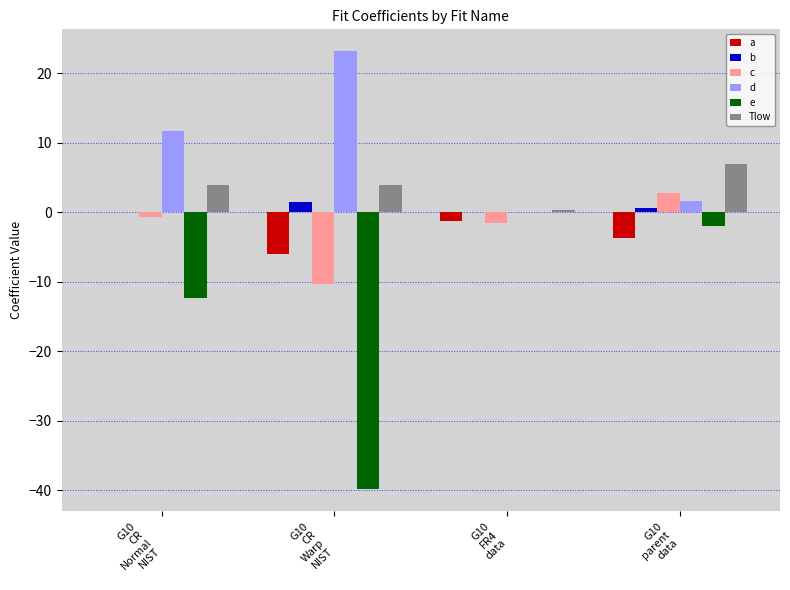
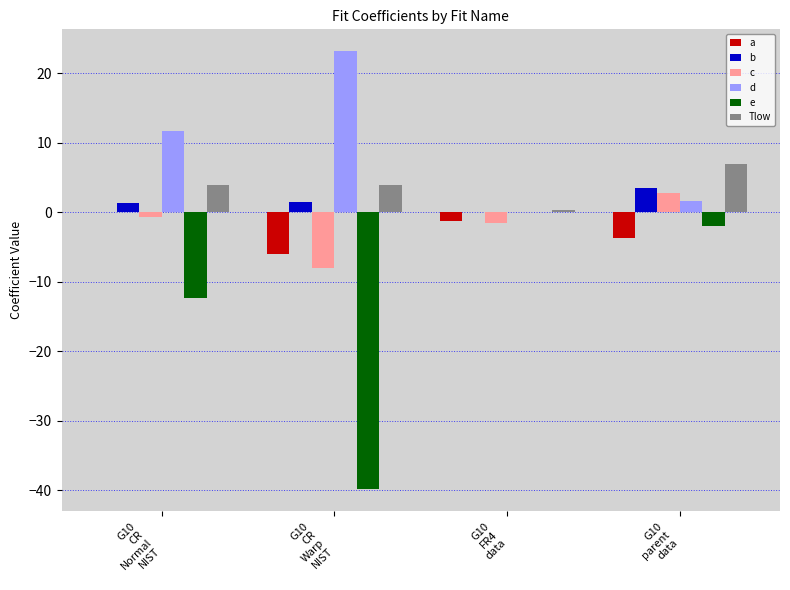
  {
    "a": {
      "G10 CR Normal NIST": 0,
      "G10 CR Warp NIST": -6,
      "G10 FR4 data": -1,
      "G10 parent data": -4
    },
    "b": {
-     "G10 CR Normal NIST": 0,
+     "G10 CR Normal NIST": 1,
      "G10 CR Warp NIST": 1,
-     "G10 parent data": 1
+     "G10 parent data": 4
    },
    "c": {
      "G10 CR Normal NIST": -1,
-     "G10 CR Warp NIST": -10,
+     "G10 CR Warp NIST": -8,
      "G10 FR4 data": -2,
      "G10 parent data": 3
    },
    "d": {
      "G10 CR Normal NIST": 12,
      "G10 CR Warp NIST": 23,
      "G10 parent data": 2
    },
    "e": {
      "G10 CR Normal NIST": -12,
      "G10 CR Warp NIST": -40,
      "G10 parent data": -2
    },
    "Tlow": {
      "G10 CR Normal NIST": 4,
      "G10 CR Warp NIST": 4,
      "G10 parent data": 7
    }
  }
